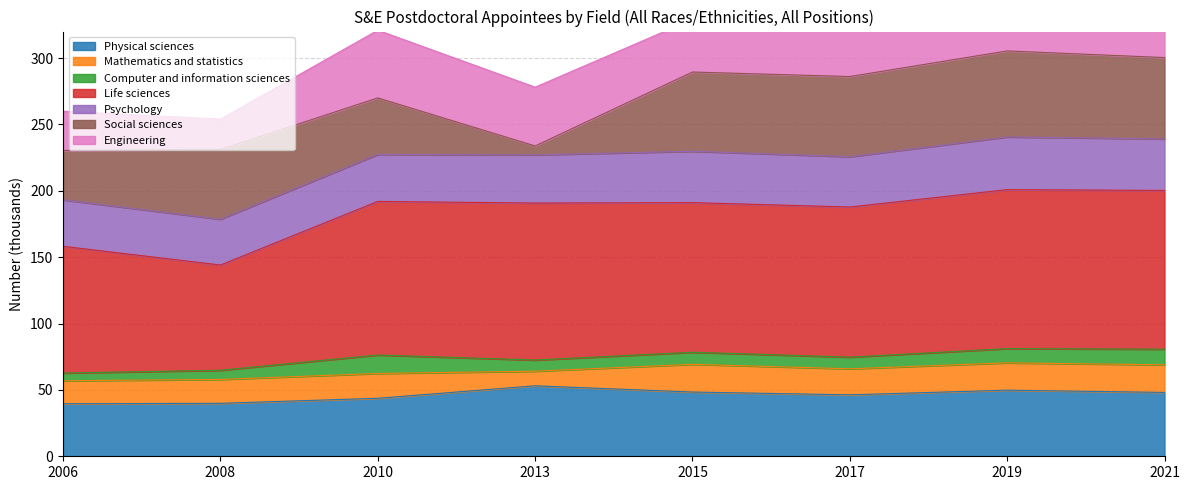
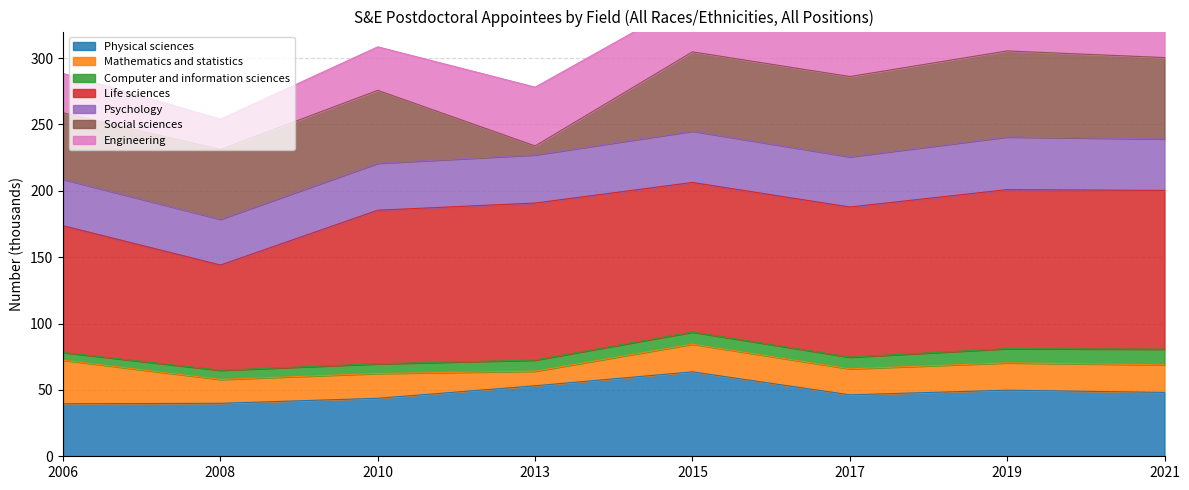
  {
    "Physical sciences": {
      "2006": 40,
      "2008": 40,
      "2010": 44,
      "2013": 53,
-     "2015": 48,
+     "2015": 64,
      "2017": 46,
      "2019": 50,
      "2021": 48
    },
    "Mathematics and statistics": {
-     "2006": 17,
+     "2006": 33,
      "2008": 18,
      "2010": 19,
      "2013": 11,
      "2015": 21,
      "2017": 20,
      "2019": 21,
      "2021": 21
    },
    "Computer and information sciences": {
      "2006": 6,
      "2008": 7,
-     "2010": 14,
+     "2010": 7,
      "2013": 8,
      "2015": 9,
      "2017": 9,
      "2019": 11,
      "2021": 12
    },
    "Life sciences": {
      "2006": 95,
      "2008": 79,
      "2010": 116,
      "2013": 118,
      "2015": 113,
      "2017": 113,
      "2019": 120,
      "2021": 120
    },
    "Psychology": {
      "2006": 35,
      "2008": 35,
      "2010": 35,
      "2013": 36,
      "2015": 39,
      "2017": 38,
      "2019": 40,
      "2021": 39
    },
    "Social sciences": {
-     "2006": 37,
-     "2010": 43,
+     "2006": 50,
+     "2010": 55,
      "2013": 7,
      "2015": 60,
      "2017": 60,
      "2019": 65,
      "2021": 61
    },
    "Engineering": {
      "2006": 30,
-     "2010": 51,
+     "2010": 33,
      "2013": 44
    }
  }
